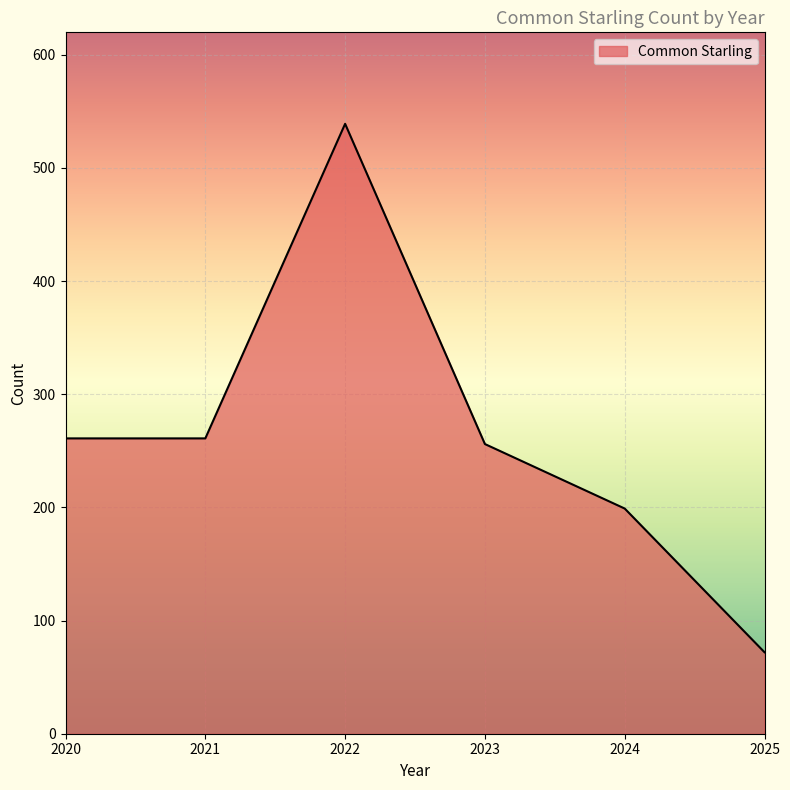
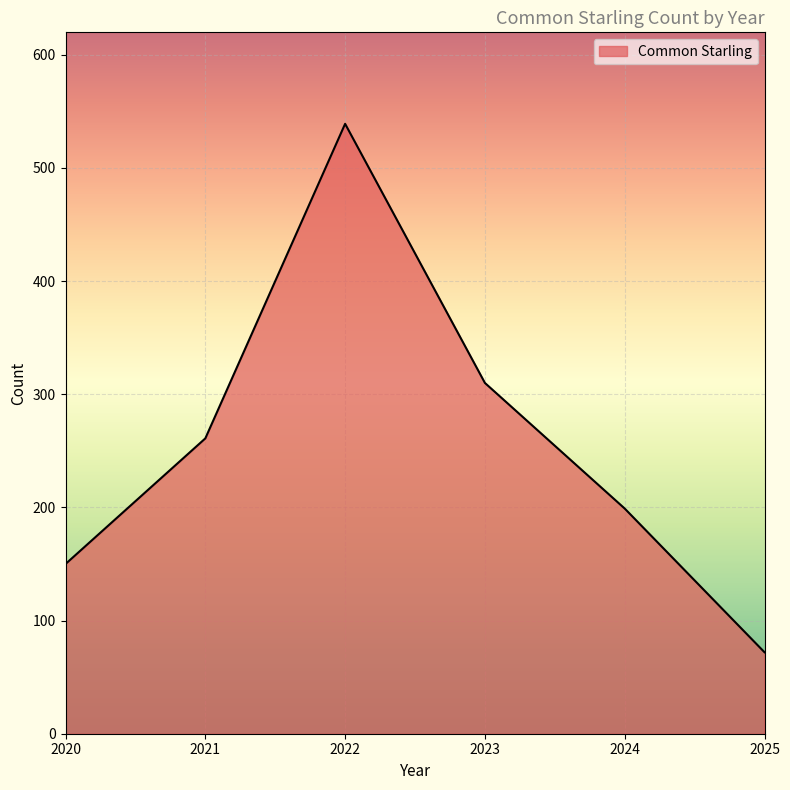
  {
-   "2020": 261,
+   "2020": 150,
    "2021": 261,
    "2022": 539,
-   "2023": 256,
+   "2023": 310,
    "2024": 199,
    "2025": 72
  }
